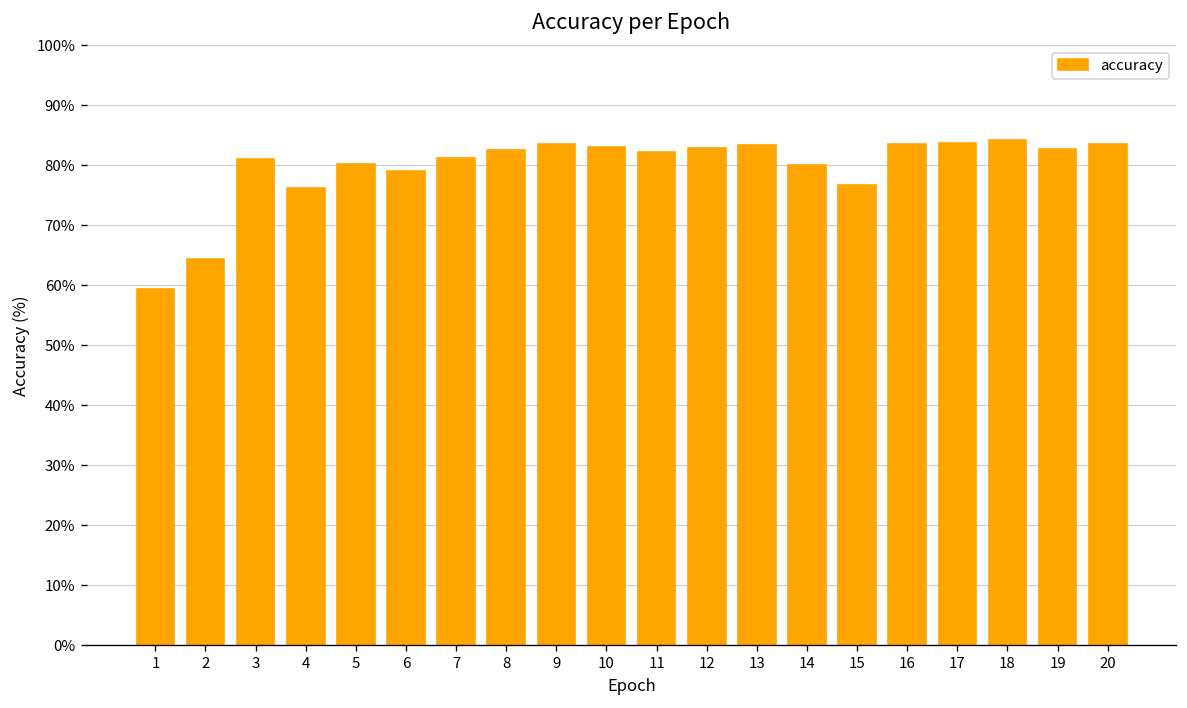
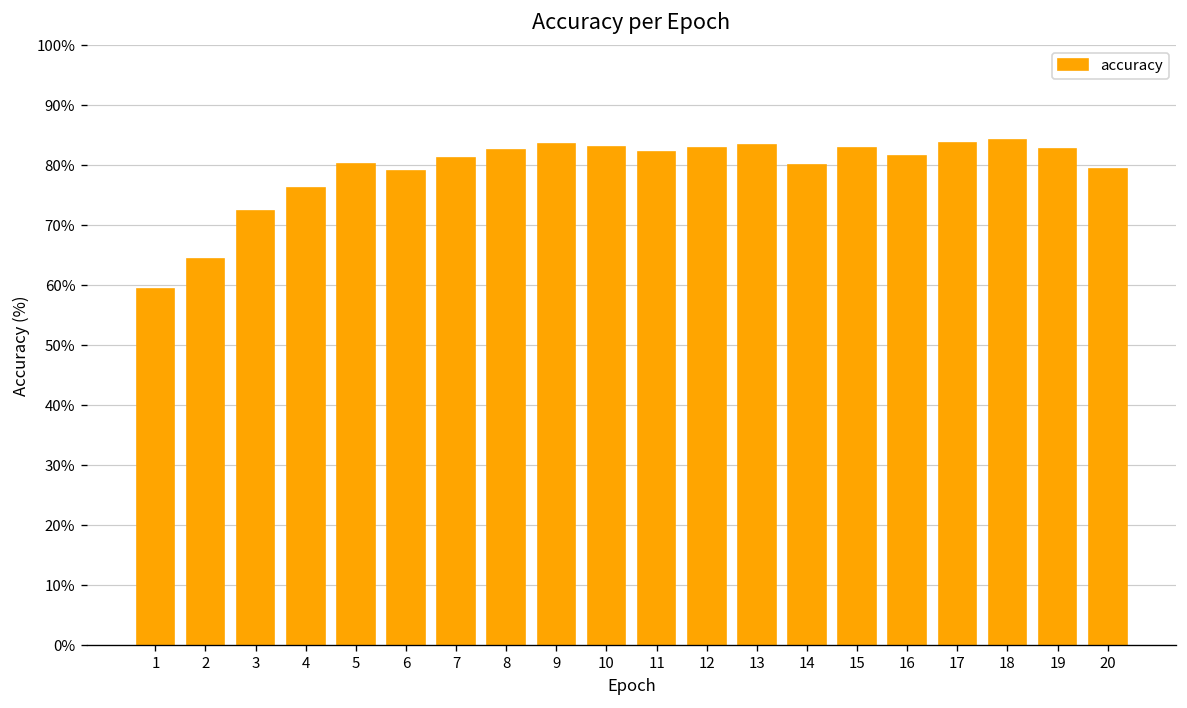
  {
    "1": "59%",
    "2": "64%",
-   "3": "81%",
+   "3": "72%",
    "4": "76%",
    "5": "80%",
    "6": "79%",
    "7": "81%",
    "8": "83%",
    "9": "84%",
    "10": "83%",
    "11": "82%",
    "12": "83%",
    "13": "83%",
    "14": "80%",
-   "15": "77%",
-   "16": "84%",
+   "15": "83%",
+   "16": "82%",
    "17": "84%",
    "18": "84%",
    "19": "83%",
-   "20": "84%"
+   "20": "79%"
  }
